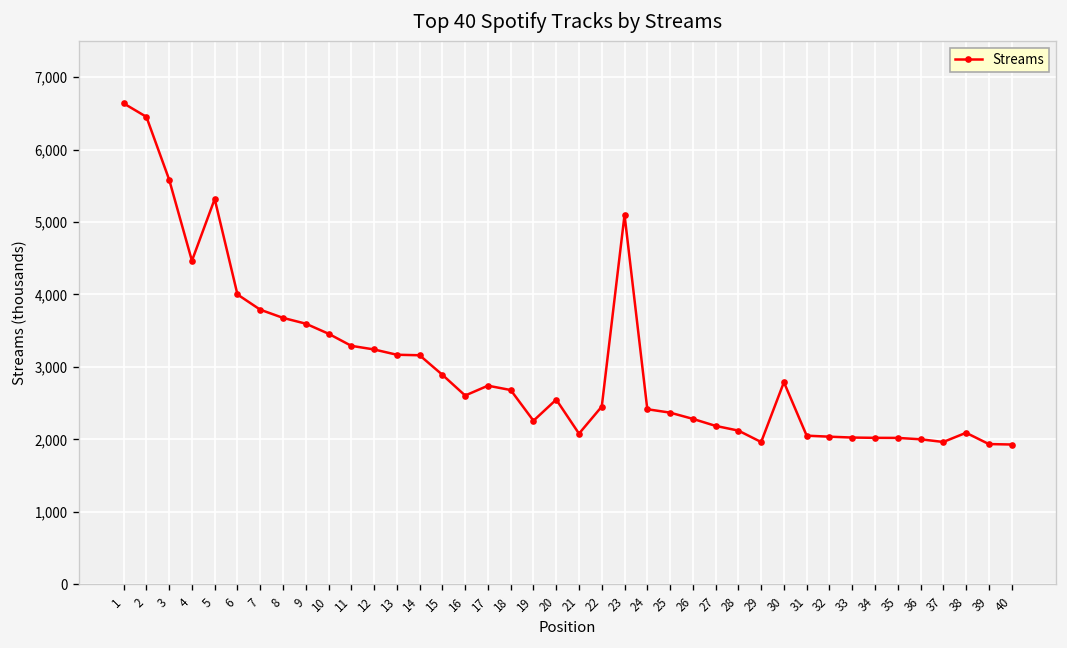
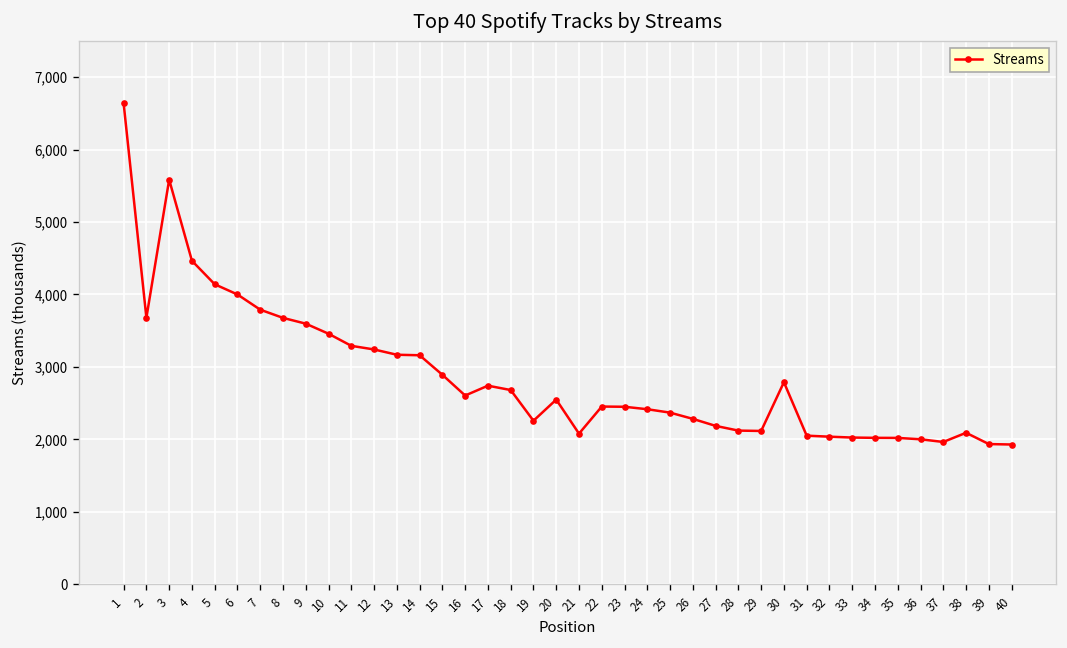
  {
    "1": "6,600",
-   "2": "6,500",
+   "2": "3,700",
    "3": "5,600",
    "4": "4,500",
-   "5": "5,300",
+   "5": "4,100",
    "6": "4,000",
    "7": "3,800",
    "8": "3,700",
    "9": "3,600",
    "10": "3,500",
    "11": "3,300",
    "12": "3,200",
    "13": "3,200",
    "14": "3,200",
    "15": "2,900",
    "16": "2,600",
    "17": "2,700",
    "18": "2,700",
    "19": "2,300",
    "20": "2,500",
    "21": "2,100",
    "22": "2,500",
-   "23": "5,100",
+   "23": "2,500",
    "24": "2,400",
    "25": "2,400",
    "26": "2,300",
    "27": "2,200",
    "28": "2,100",
-   "29": "2,000",
+   "29": "2,100",
    "30": "2,800",
    "31": "2,100",
    "32": "2,000",
    "33": "2,000",
    "34": "2,000",
    "35": "2,000",
    "36": "2,000",
    "37": "2,000",
    "38": "2,100",
    "39": "1,900",
    "40": "1,900"
  }
